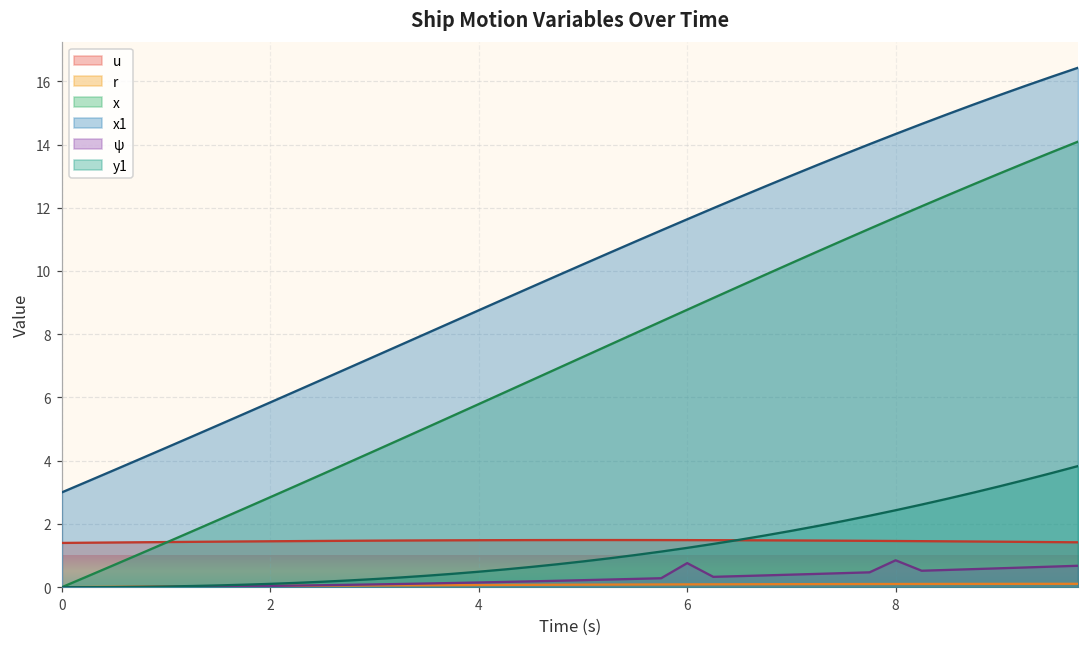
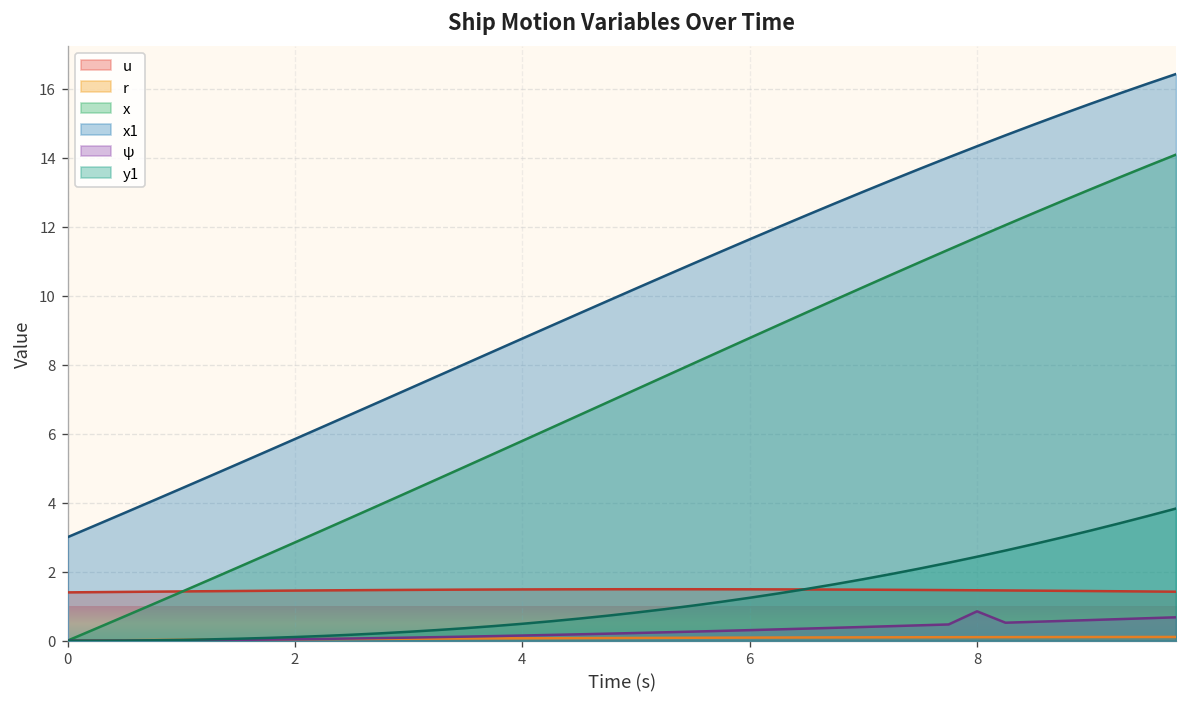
  {
    "ψ": {
-     "6": 0.8,
+     "6": 0.3,
      "8": 0.9
    }
  }
